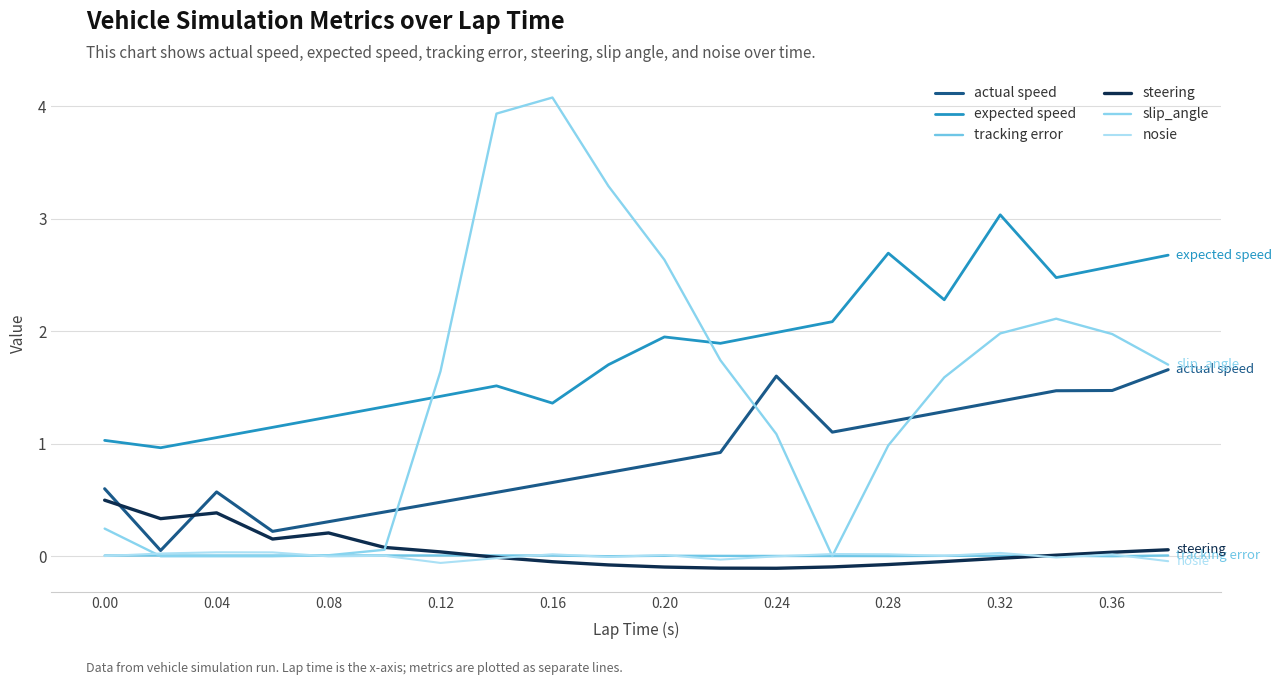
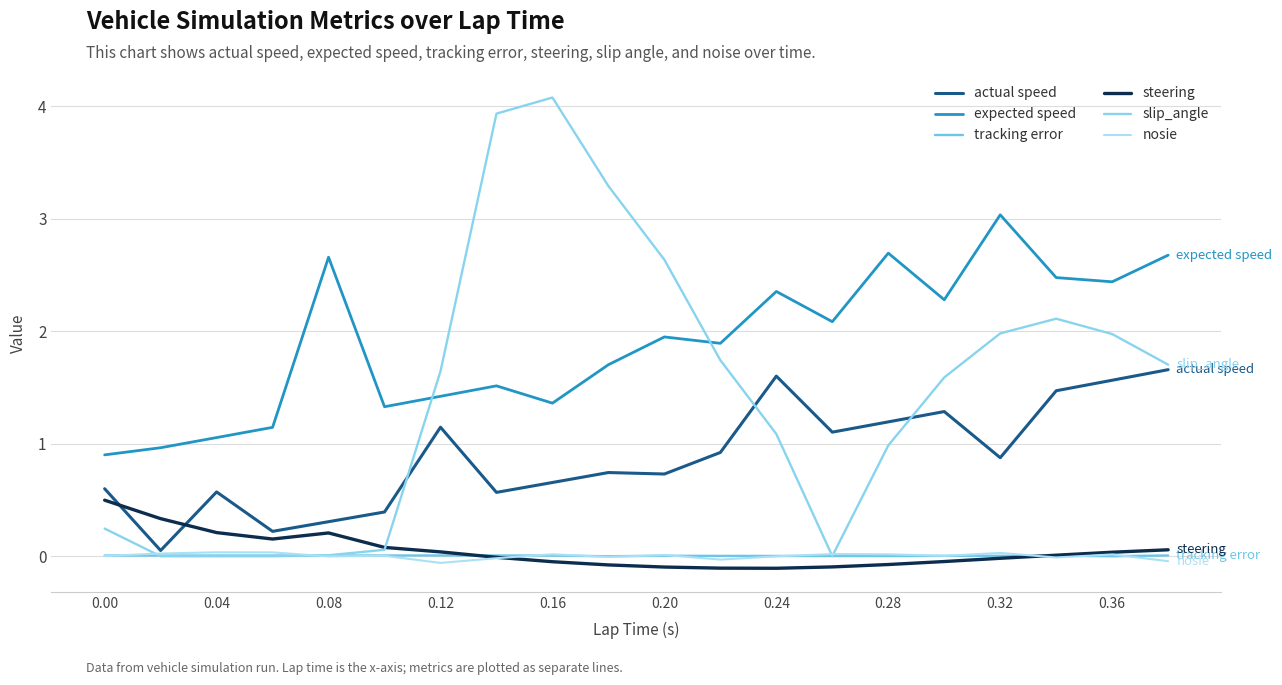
  {
    "actual speed": {
      "0.00": 0.60,
      "0.04": 0.57,
      "0.08": 0.31,
-     "0.12": 0.48,
+     "0.12": 1.15,
      "0.16": 0.66,
-     "0.20": 0.83,
+     "0.20": 0.73,
      "0.24": 1.60,
      "0.28": 1.19,
-     "0.32": 1.38,
-     "0.36": 1.47
+     "0.32": 0.88,
+     "0.36": 1.56
    },
    "expected speed": {
-     "0.00": 1.03,
+     "0.00": 0.90,
      "0.04": 1.05,
-     "0.08": 1.24,
+     "0.08": 2.66,
      "0.12": 1.42,
      "0.16": 1.36,
      "0.20": 1.95,
-     "0.24": 1.99,
+     "0.24": 2.35,
      "0.28": 2.69,
      "0.32": 3.03,
-     "0.36": 2.58
+     "0.36": 2.44
    },
    "steering": {
      "0.00": 0.50,
-     "0.04": 0.39,
+     "0.04": 0.21,
      "0.08": 0.21,
      "0.12": 0.04,
      "0.16": -0.05,
      "0.20": -0.10,
      "0.24": -0.11,
      "0.28": -0.07
    }
  }
